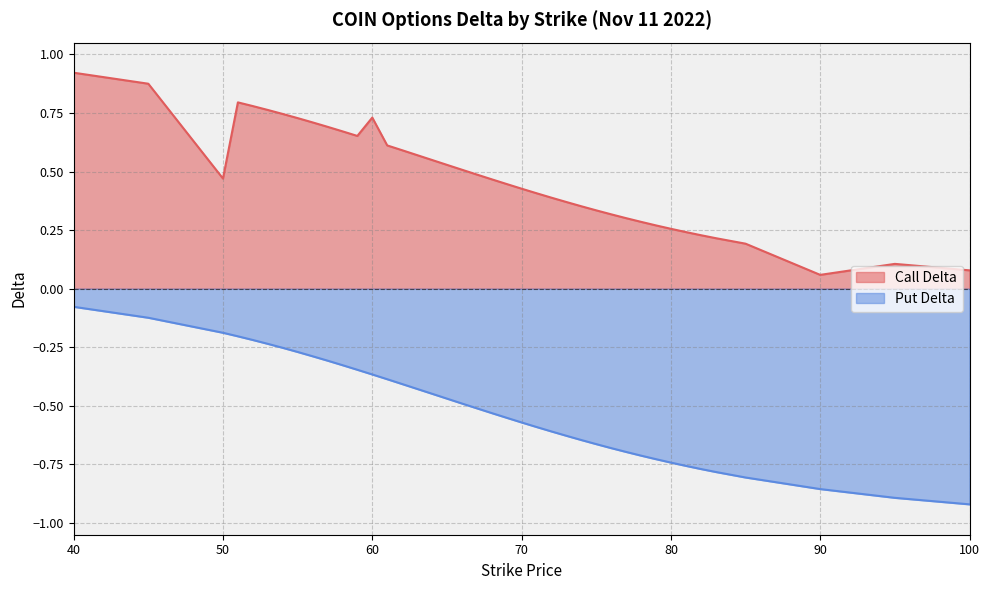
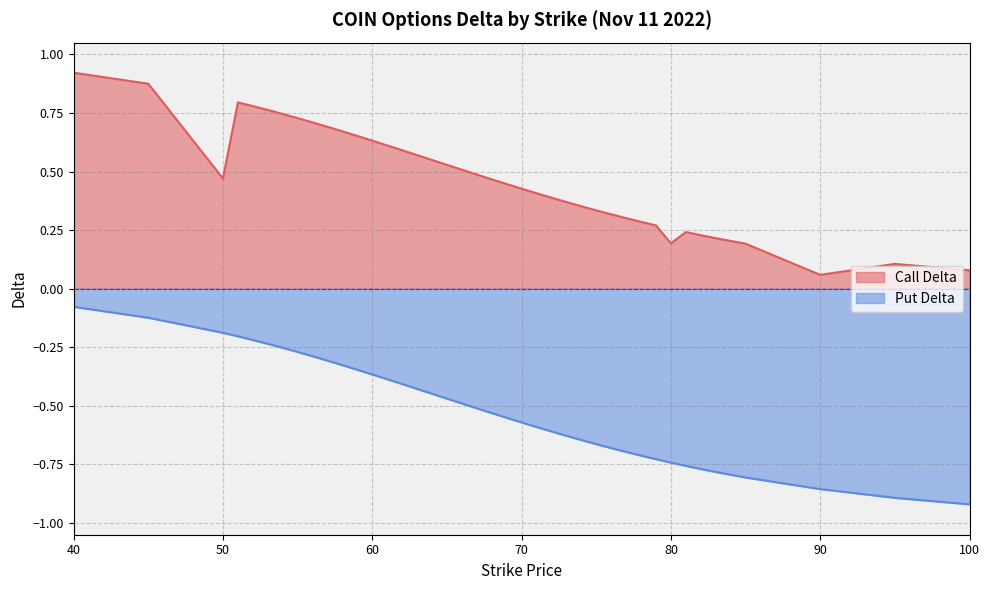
  {
    "Call Delta": {
      "40": 0.92,
      "50": 0.47,
-     "60": 0.73,
+     "60": 0.63,
      "70": 0.43,
-     "80": 0.26,
+     "80": 0.19,
      "90": 0.06,
      "100": 0.08
    }
  }
